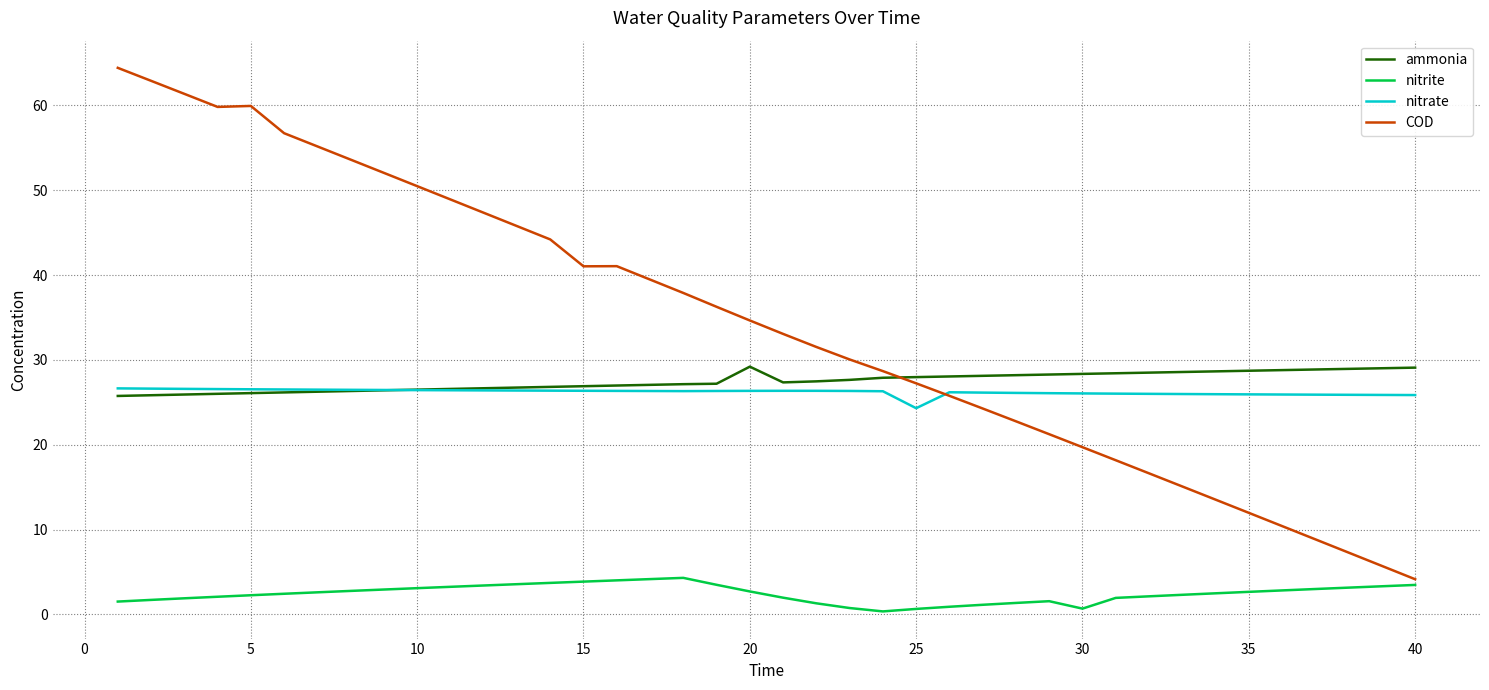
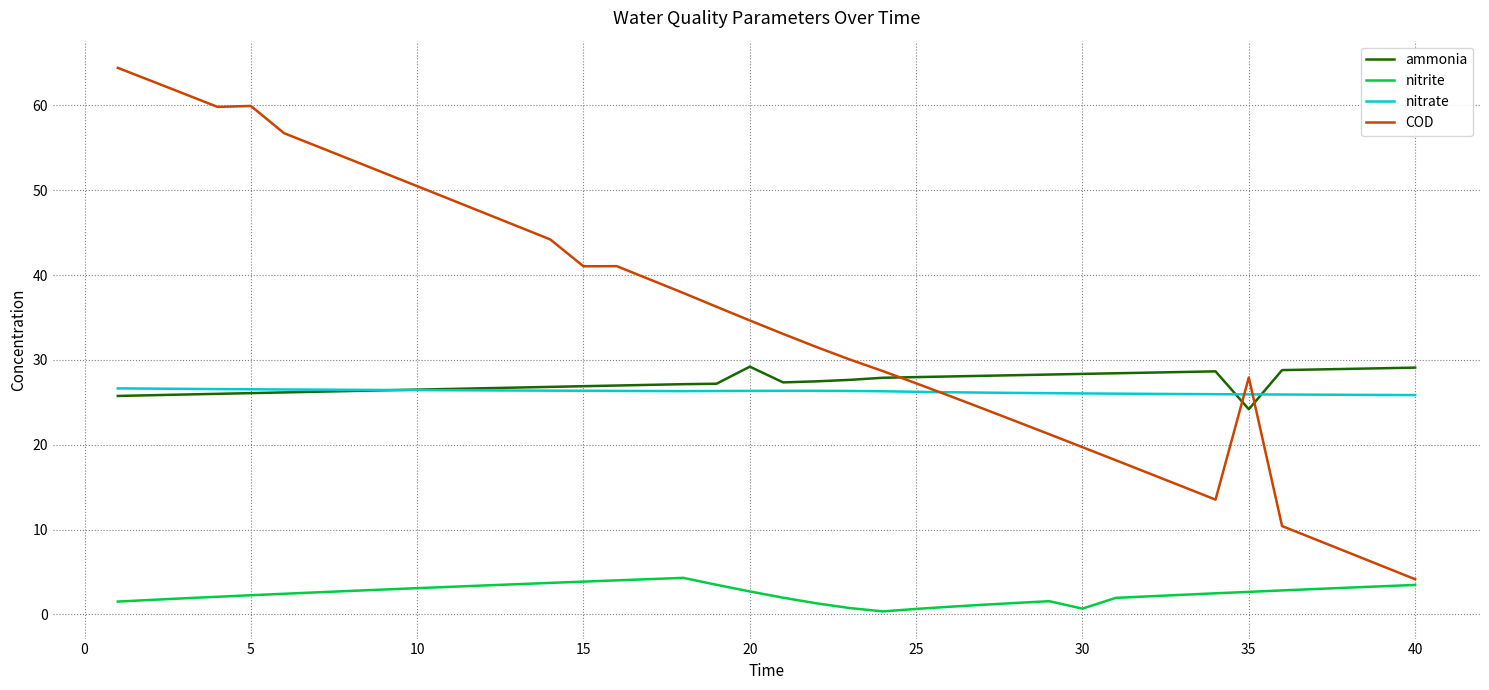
  {
    "ammonia": {
      "5": 26,
      "15": 27,
      "20": 29,
      "25": 28,
      "30": 28,
-     "35": 29,
+     "35": 24,
      "40": 29
    },
    "nitrite": {
      "5": 2,
      "10": 3,
      "15": 4,
      "20": 3,
      "25": 1,
      "30": 1,
      "35": 3,
      "40": 3
    },
    "nitrate": {
      "5": 27,
      "15": 26,
      "20": 26,
-     "25": 24,
+     "25": 26,
      "30": 26,
      "35": 26,
      "40": 26
    },
    "COD": {
      "5": 60,
      "10": 50,
      "15": 41,
      "20": 35,
      "25": 27,
      "30": 20,
-     "35": 12,
+     "35": 28,
      "40": 4
    }
  }
